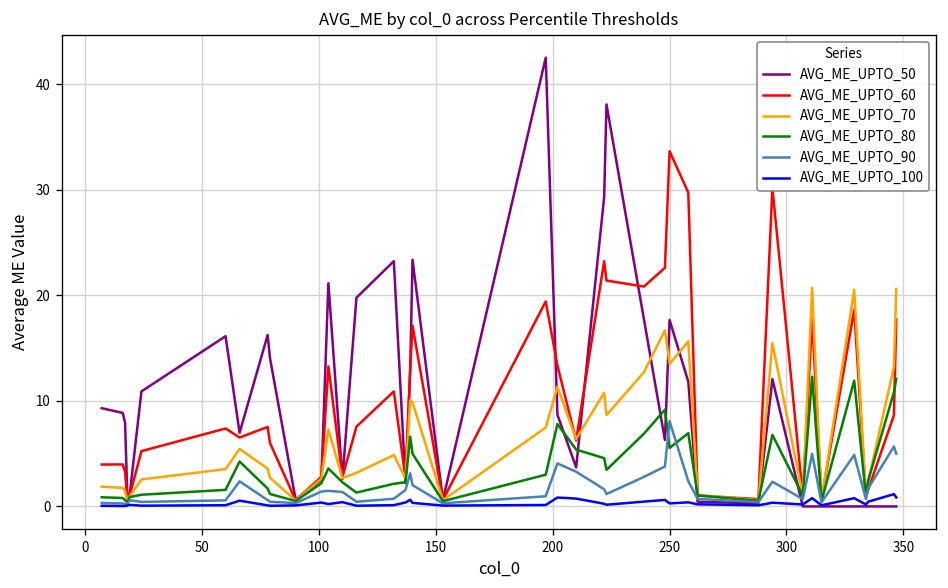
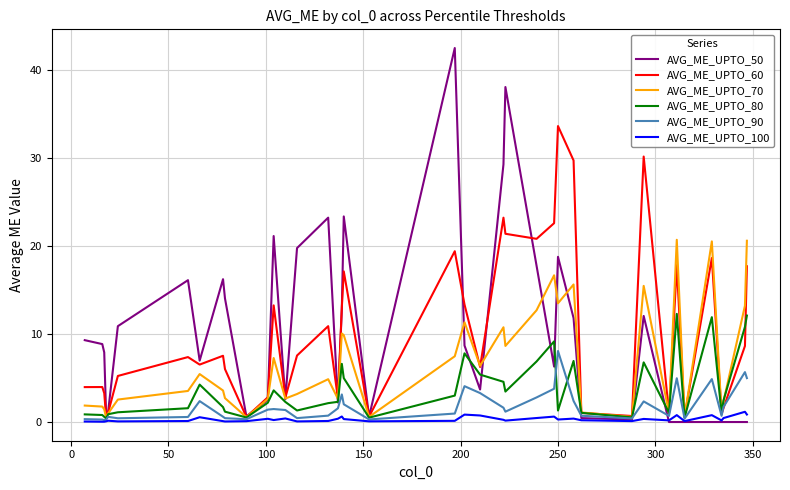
  {
    "AVG_ME_UPTO_50": {
-     "250": 18
+     "250": 19
    },
    "AVG_ME_UPTO_60": {
      "250": 34
    },
    "AVG_ME_UPTO_70": {
      "250": 13
    },
    "AVG_ME_UPTO_80": {
-     "250": 6
+     "250": 1
    },
    "AVG_ME_UPTO_90": {
      "250": 8
    },
    "AVG_ME_UPTO_100": {
      "250": 0
    }
  }
